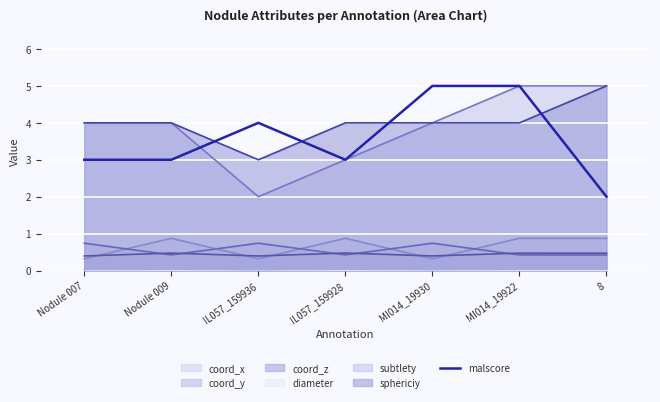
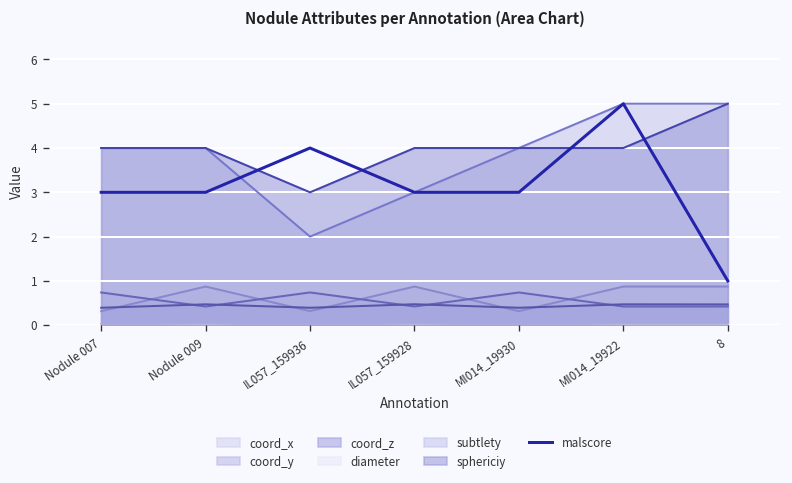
  {
    "malscore": {
      "Nodule 007": 3,
      "Nodule 009": 3,
      "IL057_159936": 4,
-     "MI014_19930": 5,
-     "8": 2
+     "MI014_19930": 3,
+     "8": 1
    }
  }
